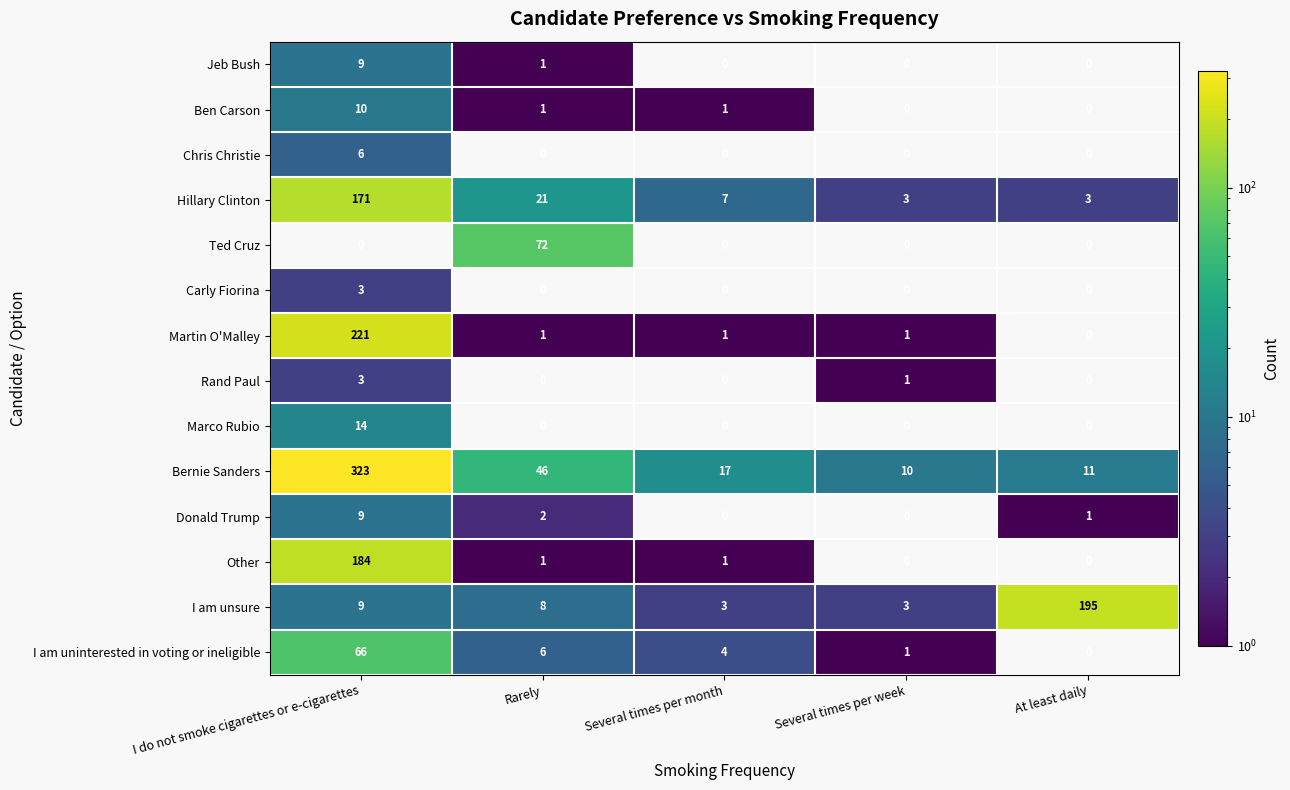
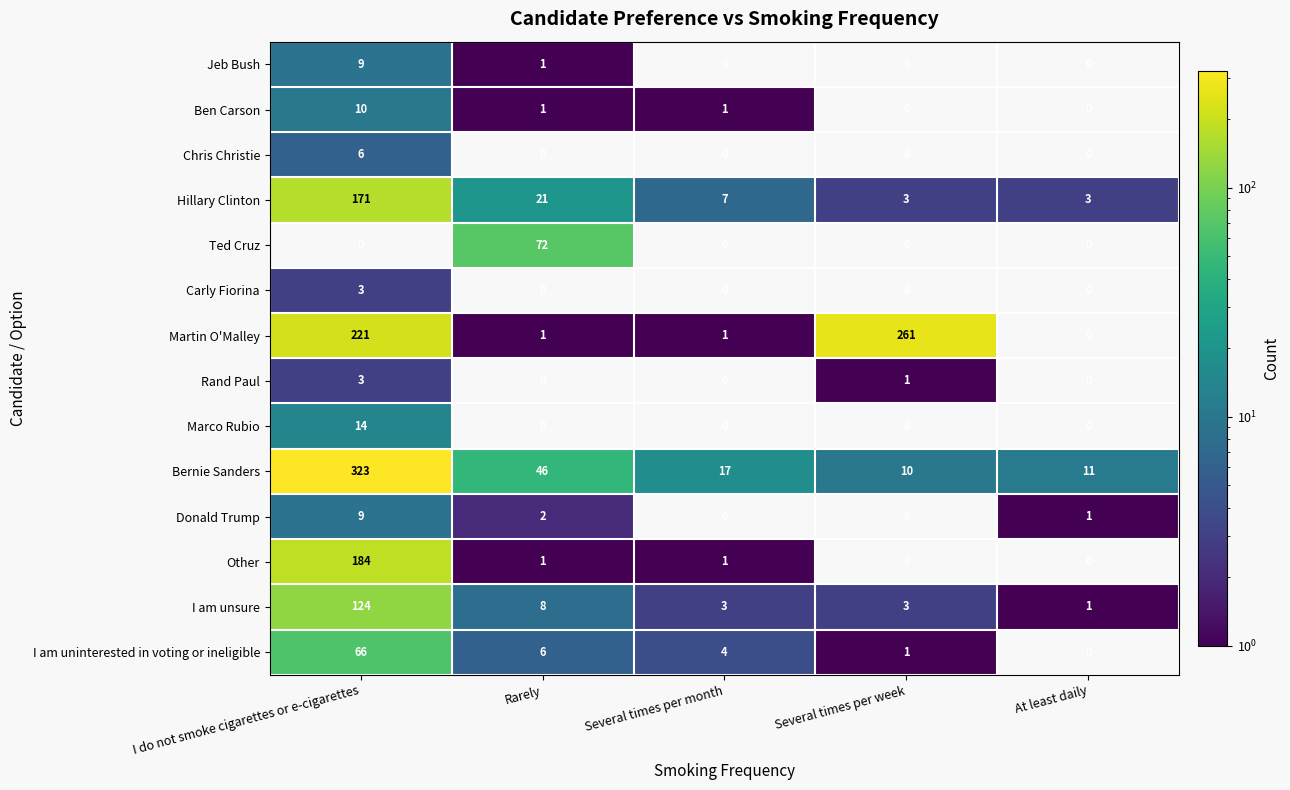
  {
    "Jeb Bush": {
      "I do not smoke cigarettes or e-cigarettes": 9,
      "Rarely": 1
    },
    "Ben Carson": {
      "I do not smoke cigarettes or e-cigarettes": 10,
      "Rarely": 1,
      "Several times per month": 1
    },
    "Chris Christie": {
      "I do not smoke cigarettes or e-cigarettes": 6
    },
    "Hillary Clinton": {
      "I do not smoke cigarettes or e-cigarettes": 171,
      "Rarely": 21,
      "Several times per month": 7,
      "Several times per week": 3,
      "At least daily": 3
    },
    "Ted Cruz": {
      "Rarely": 72
    },
    "Carly Fiorina": {
      "I do not smoke cigarettes or e-cigarettes": 3
    },
    "Martin O'Malley": {
      "I do not smoke cigarettes or e-cigarettes": 221,
      "Rarely": 1,
      "Several times per month": 1,
-     "Several times per week": 1
+     "Several times per week": 261
    },
    "Rand Paul": {
      "I do not smoke cigarettes or e-cigarettes": 3,
      "Several times per week": 1
    },
    "Marco Rubio": {
      "I do not smoke cigarettes or e-cigarettes": 14
    },
    "Bernie Sanders": {
      "I do not smoke cigarettes or e-cigarettes": 323,
      "Rarely": 46,
      "Several times per month": 17,
      "Several times per week": 10,
      "At least daily": 11
    },
    "Donald Trump": {
      "I do not smoke cigarettes or e-cigarettes": 9,
      "Rarely": 2,
      "At least daily": 1
    },
    "Other": {
      "I do not smoke cigarettes or e-cigarettes": 184,
      "Rarely": 1,
      "Several times per month": 1
    },
    "I am unsure": {
-     "I do not smoke cigarettes or e-cigarettes": 9,
+     "I do not smoke cigarettes or e-cigarettes": 124,
      "Rarely": 8,
      "Several times per month": 3,
      "Several times per week": 3,
-     "At least daily": 195
+     "At least daily": 1
    },
    "I am uninterested in voting or ineligible": {
      "I do not smoke cigarettes or e-cigarettes": 66,
      "Rarely": 6,
      "Several times per month": 4,
      "Several times per week": 1
    }
  }
